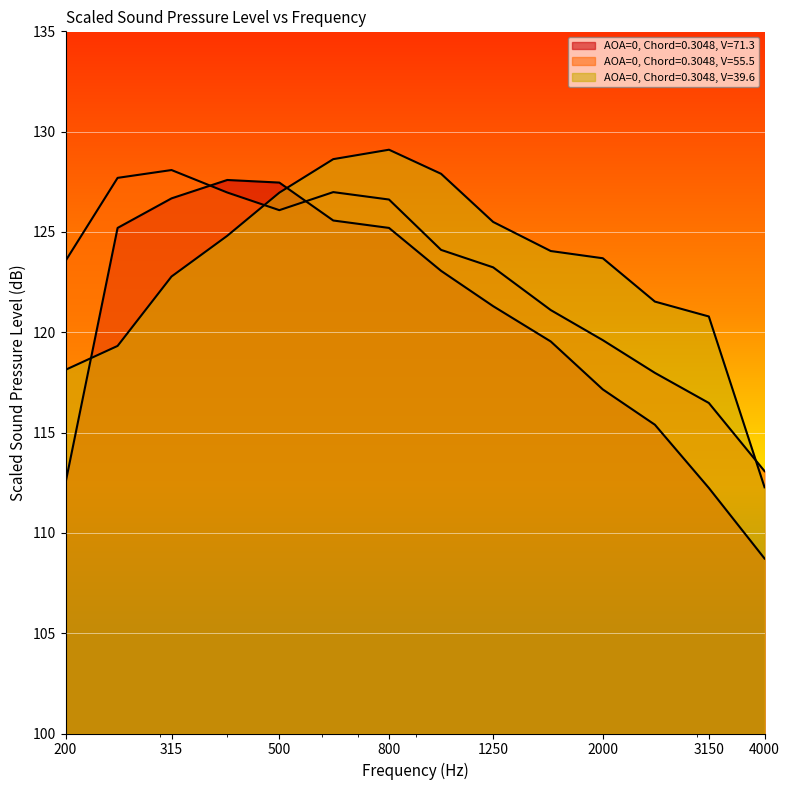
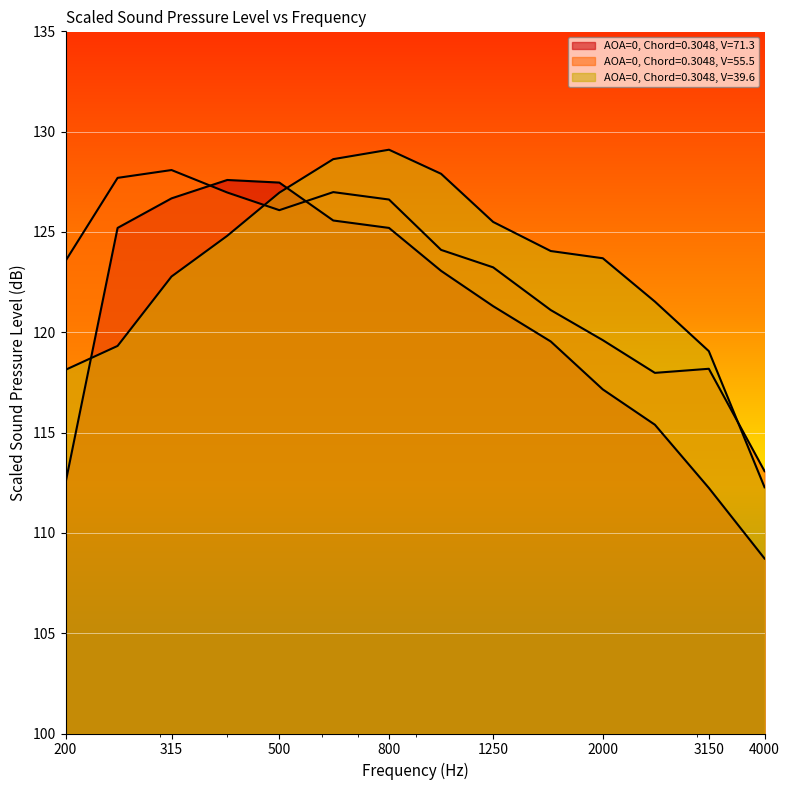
  {
    "AOA=0, Chord=0.3048, V=71.3": {
      "200": 112.5,
      "315": 126.7,
      "500": 127.5,
      "800": 125.2,
      "1250": 121.3,
      "2000": 117.2,
      "3150": 112.2,
      "4000": 108.7
    },
    "AOA=0, Chord=0.3048, V=55.5": {
      "200": 123.6,
      "315": 128.1,
      "500": 126.1,
      "800": 126.6,
      "1250": 123.2,
      "2000": 119.6,
-     "3150": 116.5,
+     "3150": 118.2,
      "4000": 113.1
    },
    "AOA=0, Chord=0.3048, V=39.6": {
      "200": 118.1,
      "315": 122.8,
      "500": 127.0,
      "800": 129.1,
      "1250": 125.5,
      "2000": 123.7,
-     "3150": 120.8,
+     "3150": 119.1,
      "4000": 112.3
    }
  }
